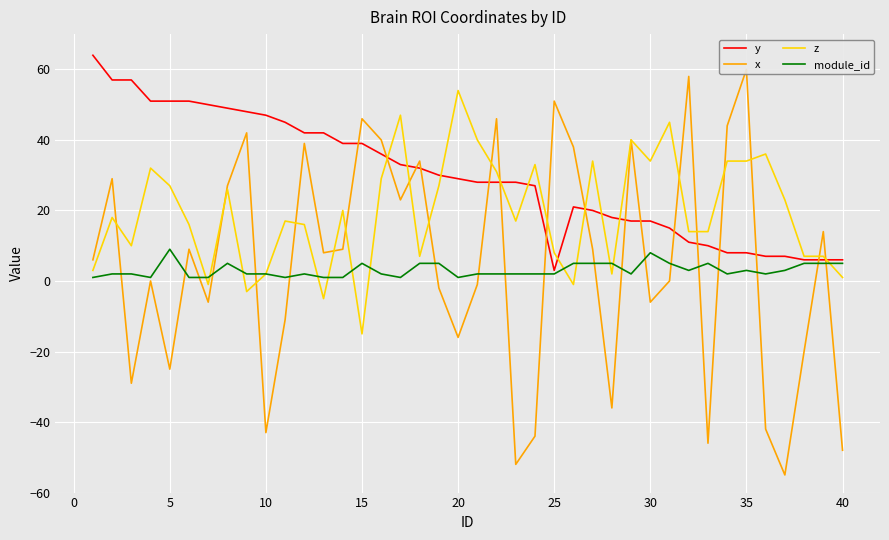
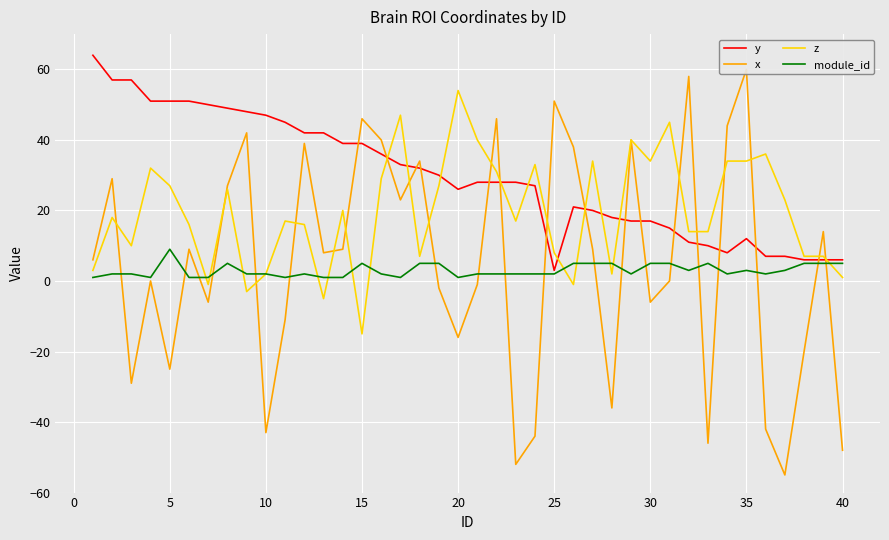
  {
    "y": {
      "5": 51,
      "10": 47,
      "15": 39,
-     "20": 29,
+     "20": 26,
      "25": 3,
      "30": 17,
-     "35": 8,
+     "35": 12,
      "40": 6
    },
    "module_id": {
      "5": 9,
      "15": 5,
      "20": 1,
      "25": 2,
-     "30": 8,
+     "30": 5,
      "35": 3,
      "40": 5
    }
  }
